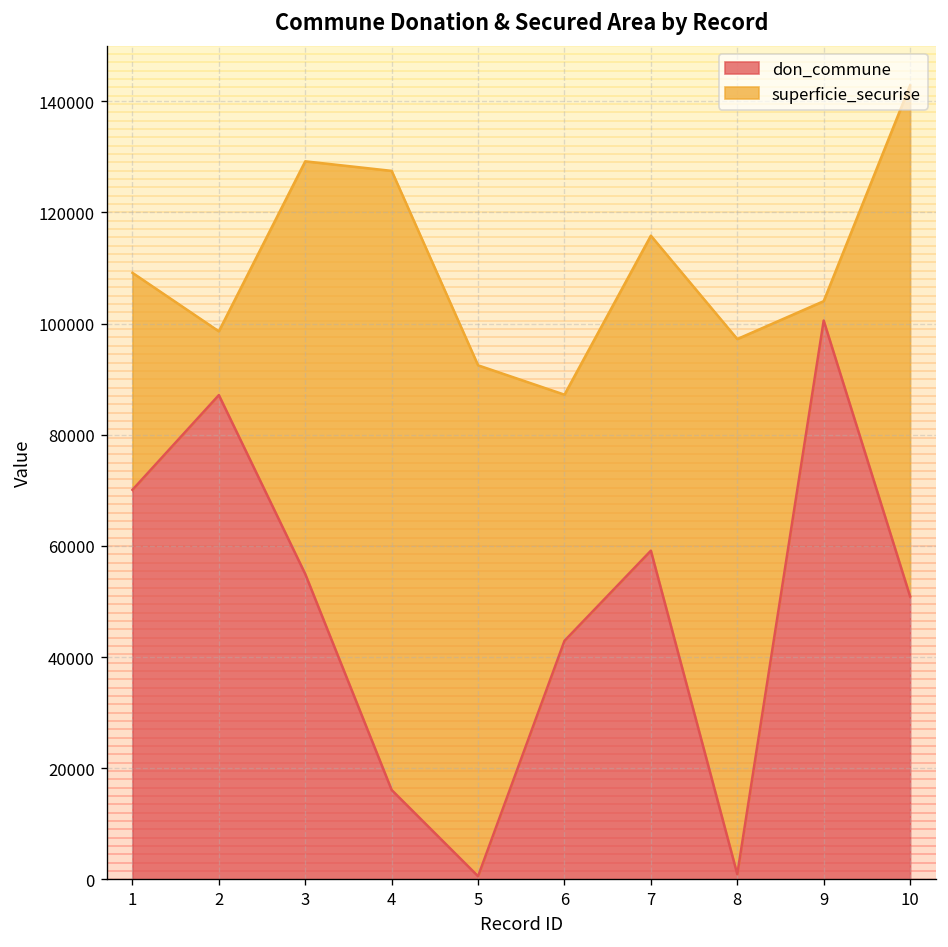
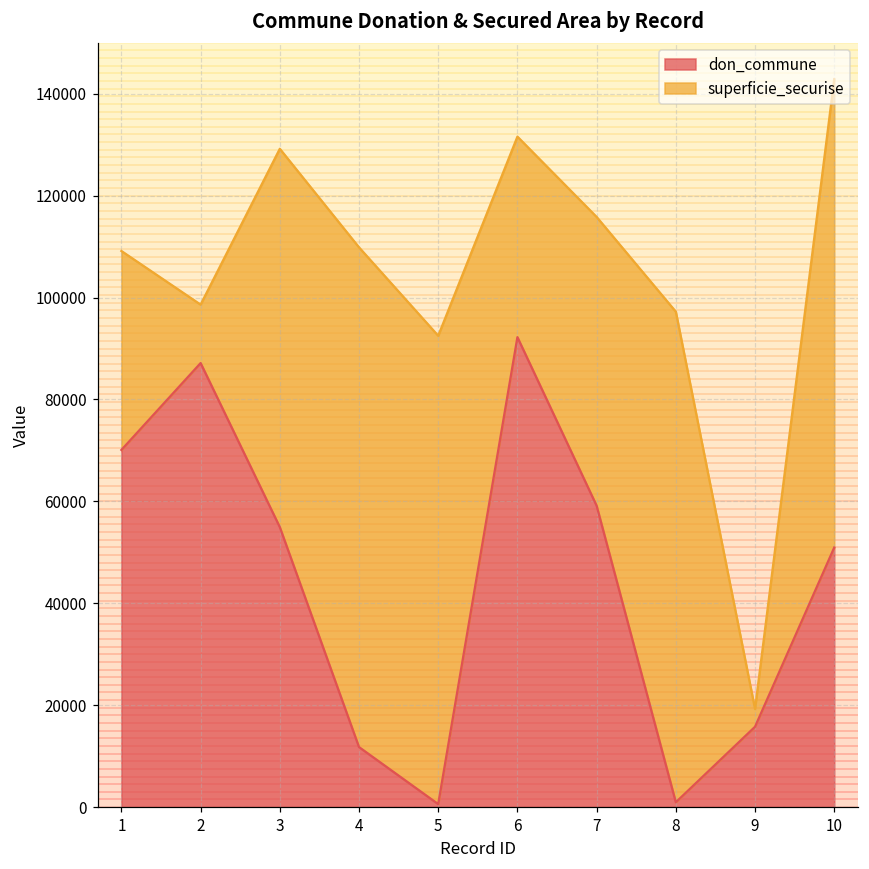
  {
    "don_commune": {
      "1": 70000,
      "2": 87000,
      "3": 55000,
-     "4": 16000,
+     "4": 12000,
      "5": 1000,
-     "6": 43000,
+     "6": 92000,
      "7": 59000,
      "8": 1000,
-     "9": 101000,
+     "9": 16000,
      "10": 51000
    },
    "superficie_securise": {
      "1": 39000,
      "2": 11000,
      "3": 74000,
-     "4": 111000,
+     "4": 98000,
      "5": 92000,
-     "6": 44000,
+     "6": 39000,
      "7": 57000,
      "8": 96000,
      "9": 3000
    }
  }
